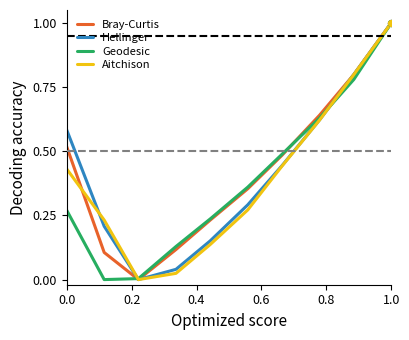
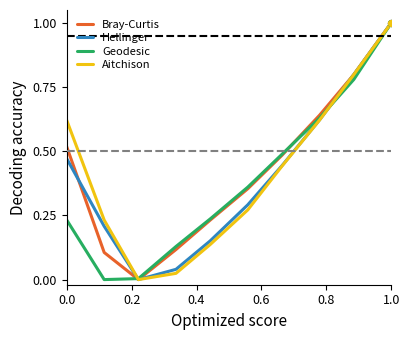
  {
    "Hellinger": {
-     "0.0": 0.58
+     "0.0": 0.47
    },
    "Geodesic": {
-     "0.0": 0.27
+     "0.0": 0.23
    },
    "Aitchison": {
-     "0.0": 0.43
+     "0.0": 0.62
    }
  }
